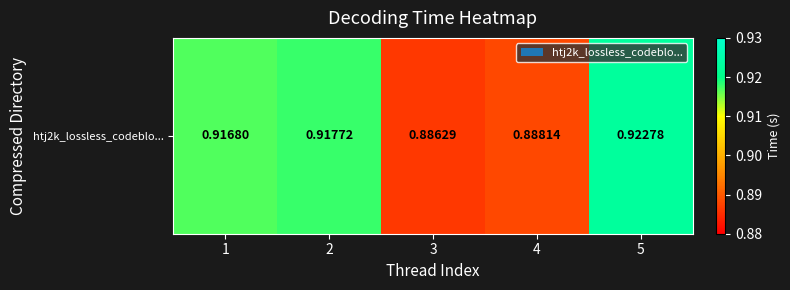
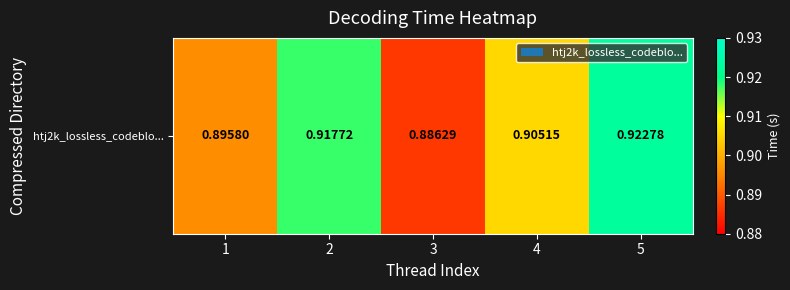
  {
    "htj2k_lossless_codeblo...": {
-     "1": 0.91680,
+     "1": 0.89580,
      "2": 0.91772,
      "3": 0.88629,
-     "4": 0.88814,
+     "4": 0.90515,
      "5": 0.92278
    }
  }
